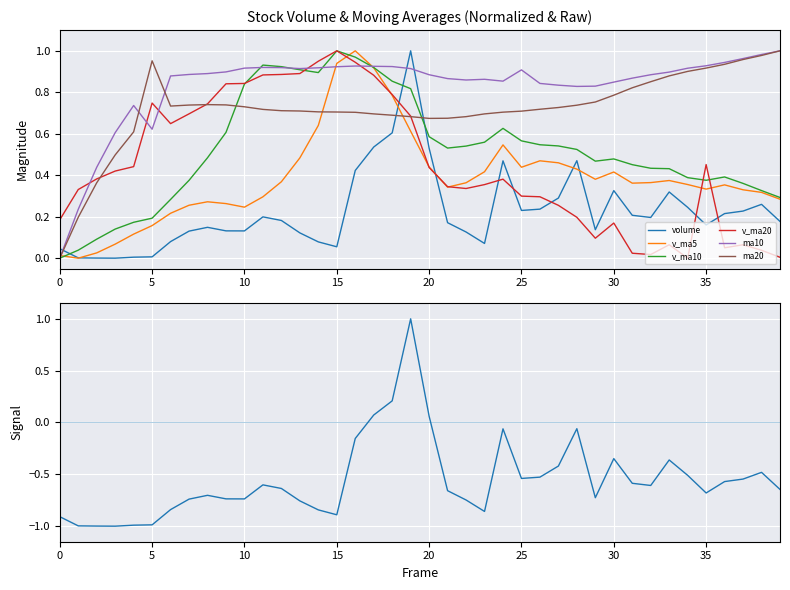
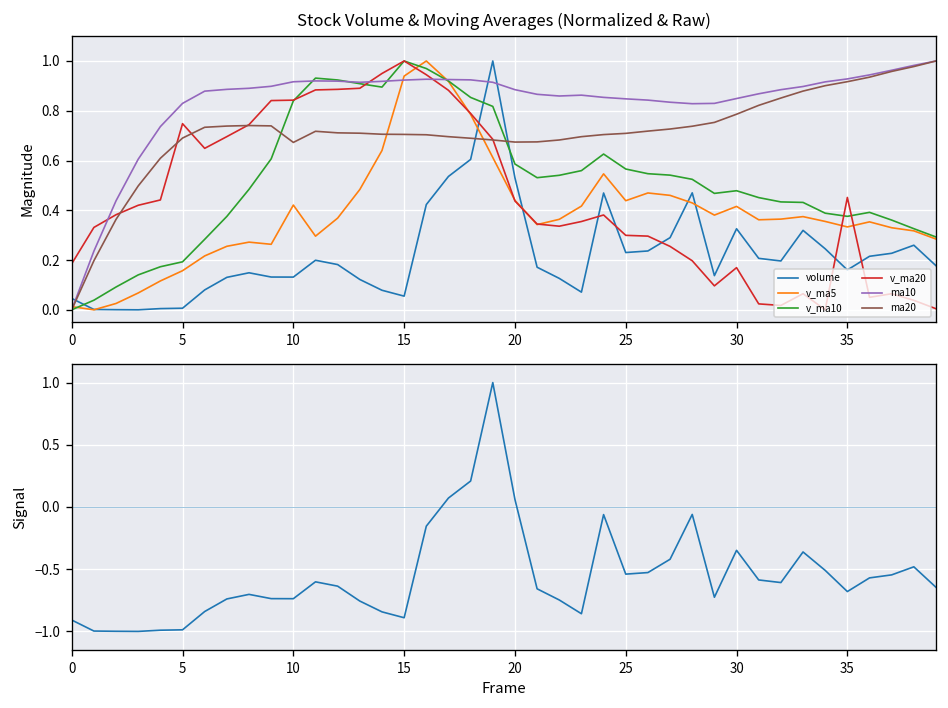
  {
    "Stock Volume & Moving Averages (Normalized & Raw)": {
      "volume": {
        "0": 0.05,
        "5": 0.01,
        "10": 0.13,
        "15": 0.05,
        "20": 0.53,
        "25": 0.23,
        "30": 0.33
      },
      "v_ma5": {
        "0": 0.01,
        "5": 0.16,
-       "10": 0.25,
+       "10": 0.42,
        "15": 0.94,
        "25": 0.44,
        "30": 0.42,
        "35": 0.33
      },
      "v_ma10": {
        "5": 0.19,
        "20": 0.59,
        "25": 0.57,
        "30": 0.48,
        "35": 0.38
      },
      "v_ma20": {
        "0": 0.19,
        "5": 0.75,
        "25": 0.30,
        "30": 0.17,
        "35": 0.45
      },
      "ma10": {
-       "5": 0.62,
+       "5": 0.83,
        "10": 0.92,
        "15": 0.92,
        "20": 0.88,
-       "25": 0.91,
+       "25": 0.85,
        "30": 0.85
      },
      "ma20": {
-       "5": 0.95,
-       "10": 0.73,
+       "5": 0.69,
+       "10": 0.67,
        "15": 0.70,
        "20": 0.67,
        "25": 0.71,
        "30": 0.79
      }
    }
  }
